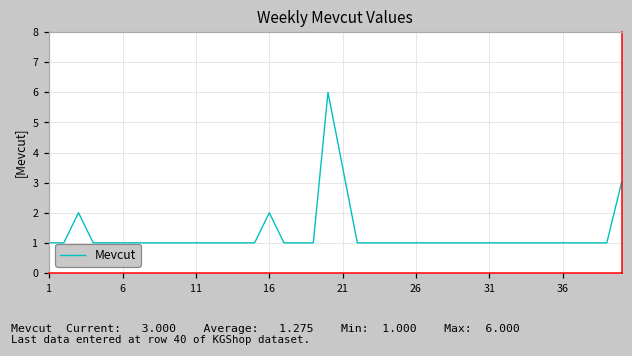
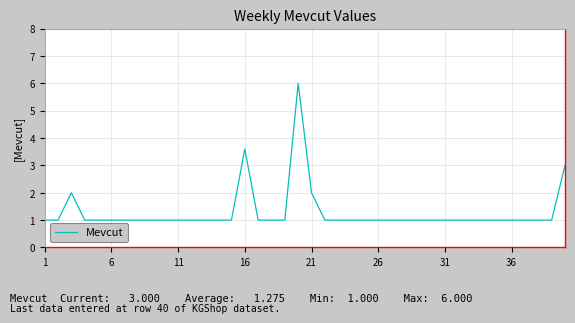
  {
    "1": 1.0,
    "6": 1.0,
    "11": 1.0,
-   "16": 2.0,
-   "21": 3.5,
+   "16": 3.6,
+   "21": 2.0,
    "26": 1.0,
    "31": 1.0,
    "36": 1.0
  }
